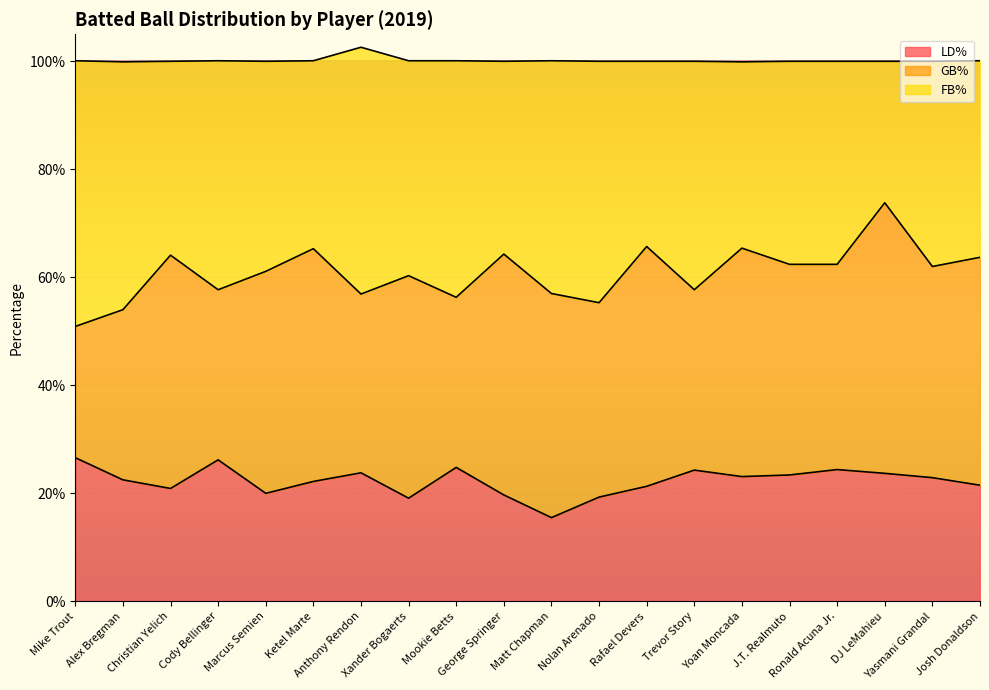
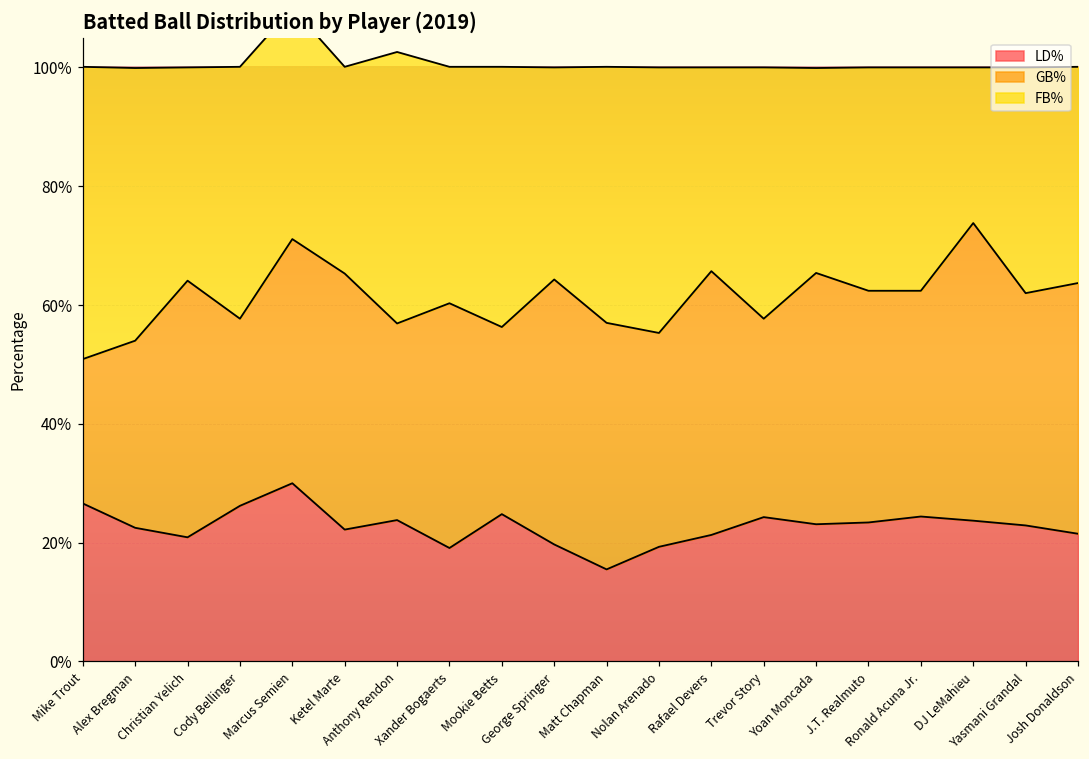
  {
    "LD%": {
      "Mike Trout": "27%",
      "Alex Bregman": "23%",
      "Christian Yelich": "21%",
      "Cody Bellinger": "26%",
-     "Marcus Semien": "20%",
+     "Marcus Semien": "30%",
      "Ketel Marte": "22%",
      "Anthony Rendon": "24%",
      "Xander Bogaerts": "19%",
      "Mookie Betts": "25%",
      "George Springer": "20%",
      "Matt Chapman": "16%",
      "Nolan Arenado": "19%",
      "Rafael Devers": "21%",
      "Trevor Story": "24%",
      "Yoan Moncada": "23%",
      "J.T. Realmuto": "23%",
      "Ronald Acuna Jr.": "24%",
      "DJ LeMahieu": "24%",
      "Yasmani Grandal": "23%",
      "Josh Donaldson": "22%"
    },
    "GB%": {
      "Mike Trout": "24%",
      "Alex Bregman": "32%",
      "Christian Yelich": "43%",
      "Cody Bellinger": "31%",
      "Marcus Semien": "41%",
      "Ketel Marte": "43%",
      "Anthony Rendon": "33%",
      "Xander Bogaerts": "41%",
      "Mookie Betts": "31%",
      "George Springer": "45%",
      "Matt Chapman": "41%",
      "Nolan Arenado": "36%",
      "Rafael Devers": "44%",
      "Trevor Story": "33%",
      "Yoan Moncada": "42%",
      "J.T. Realmuto": "39%",
      "Ronald Acuna Jr.": "38%",
      "DJ LeMahieu": "50%",
      "Yasmani Grandal": "39%",
      "Josh Donaldson": "42%"
    },
    "FB%": {
      "Mike Trout": "49%",
      "Alex Bregman": "46%",
      "Christian Yelich": "36%",
      "Cody Bellinger": "42%",
      "Ketel Marte": "35%",
      "Anthony Rendon": "46%",
      "Xander Bogaerts": "40%",
      "Mookie Betts": "44%",
      "George Springer": "36%",
      "Matt Chapman": "43%",
      "Nolan Arenado": "45%",
      "Rafael Devers": "34%",
      "Trevor Story": "42%",
      "Yoan Moncada": "35%",
      "J.T. Realmuto": "38%",
      "Ronald Acuna Jr.": "38%",
      "DJ LeMahieu": "26%",
      "Josh Donaldson": "36%"
    }
  }
